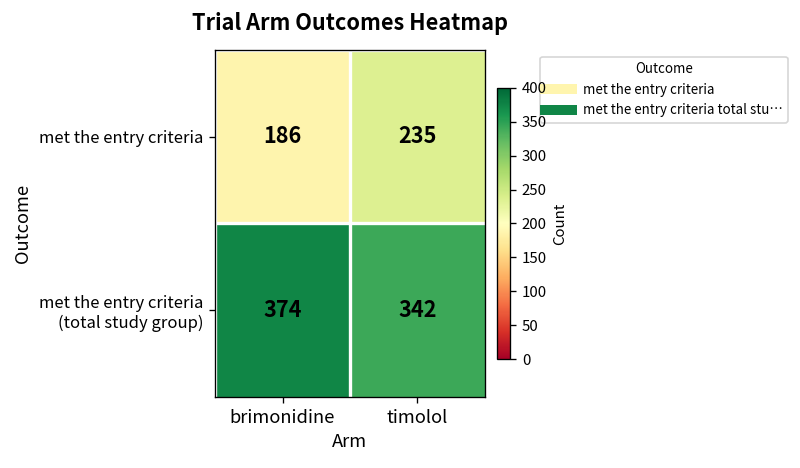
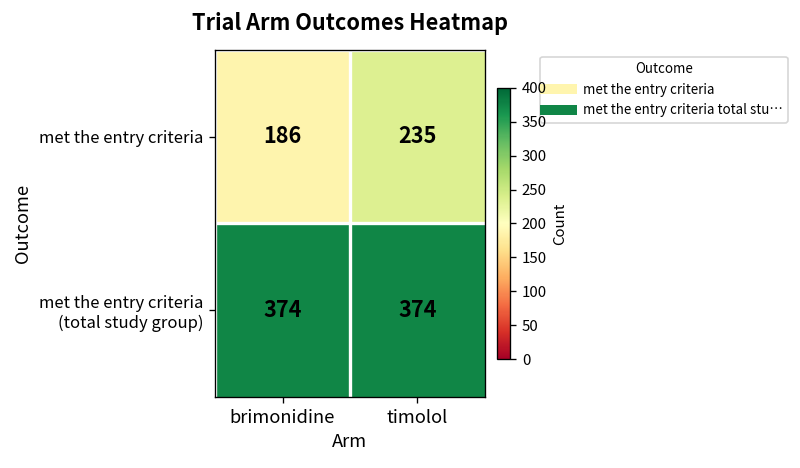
  {
    "met the entry criteria": {
      "brimonidine": 186,
      "timolol": 235
    },
    "met the entry criteria (total study group)": {
      "brimonidine": 374,
-     "timolol": 342
+     "timolol": 374
    }
  }
